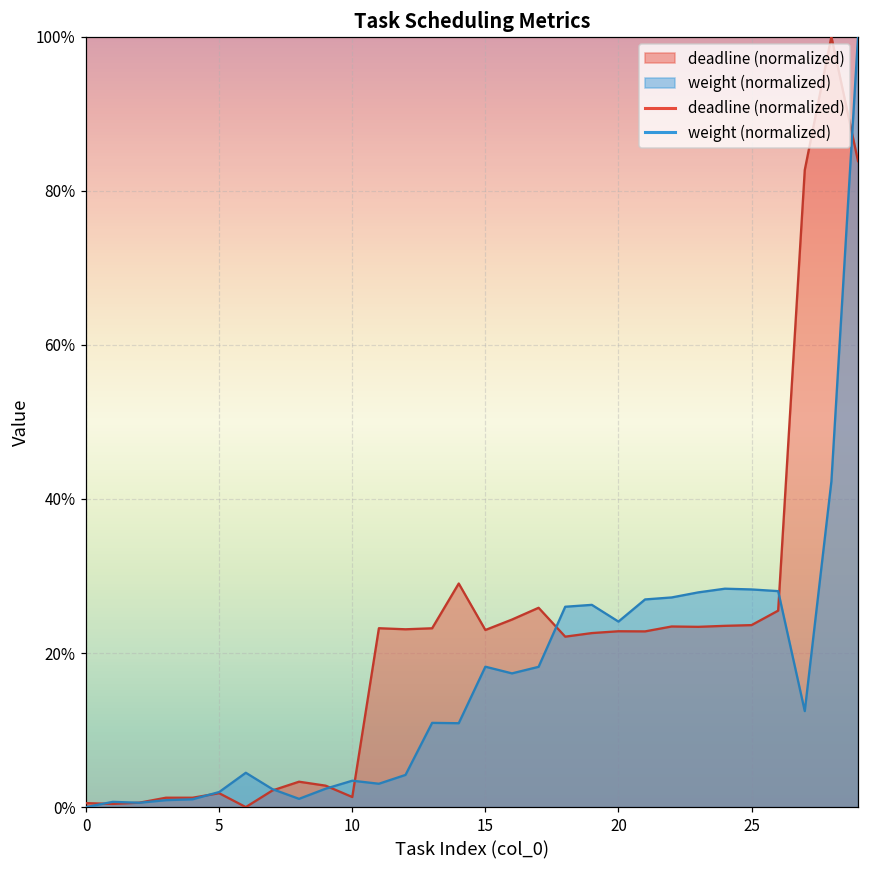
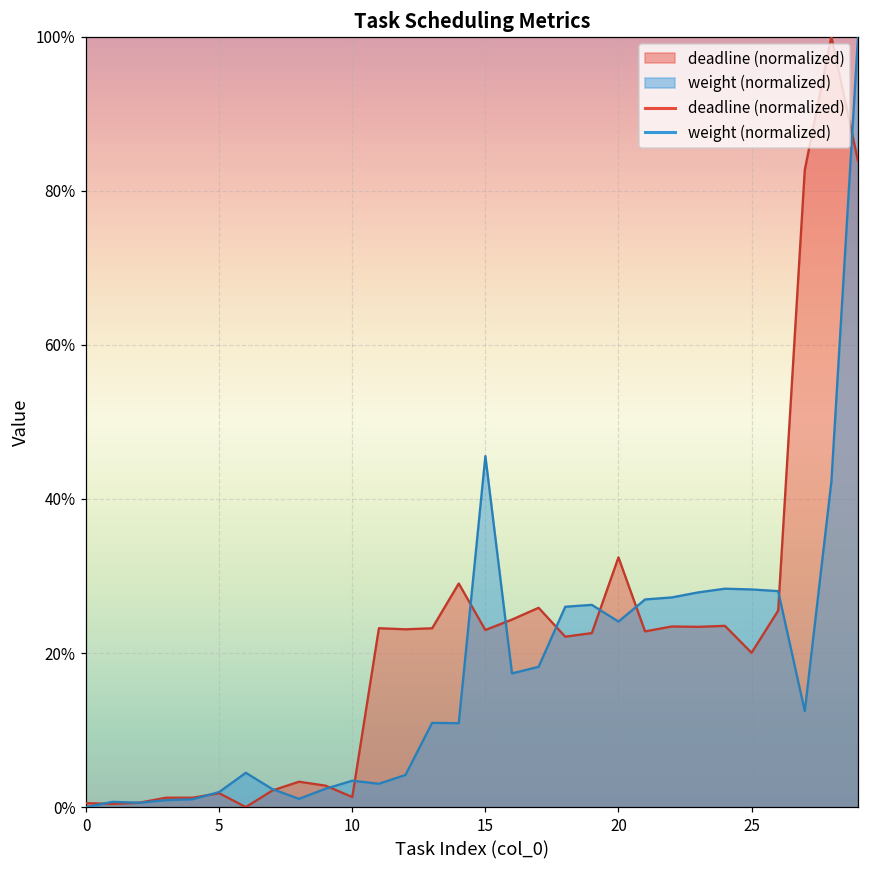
  {
    "deadline (normalized)": {
      "0": "1%",
      "10": "1%",
      "15": "23%",
-     "20": "23%",
-     "25": "24%"
+     "20": "32%",
+     "25": "20%"
    },
    "weight (normalized)": {
      "0": "0%",
      "10": "3%",
-     "15": "18%",
+     "15": "46%",
      "20": "24%",
      "25": "28%"
    }
  }
